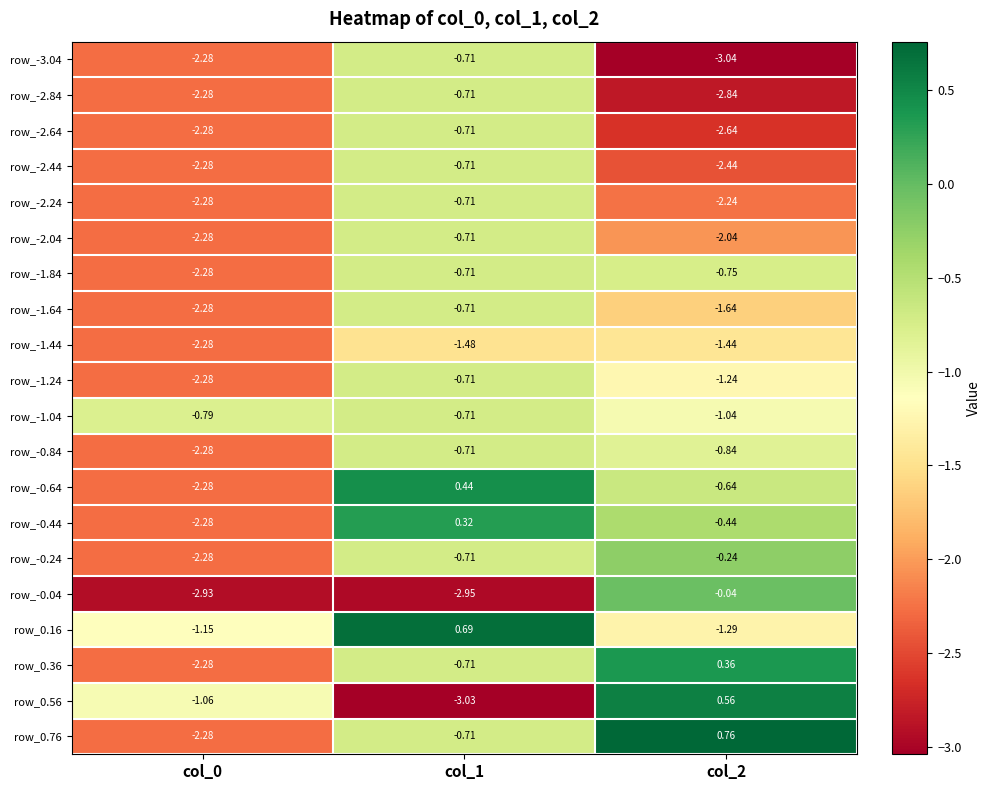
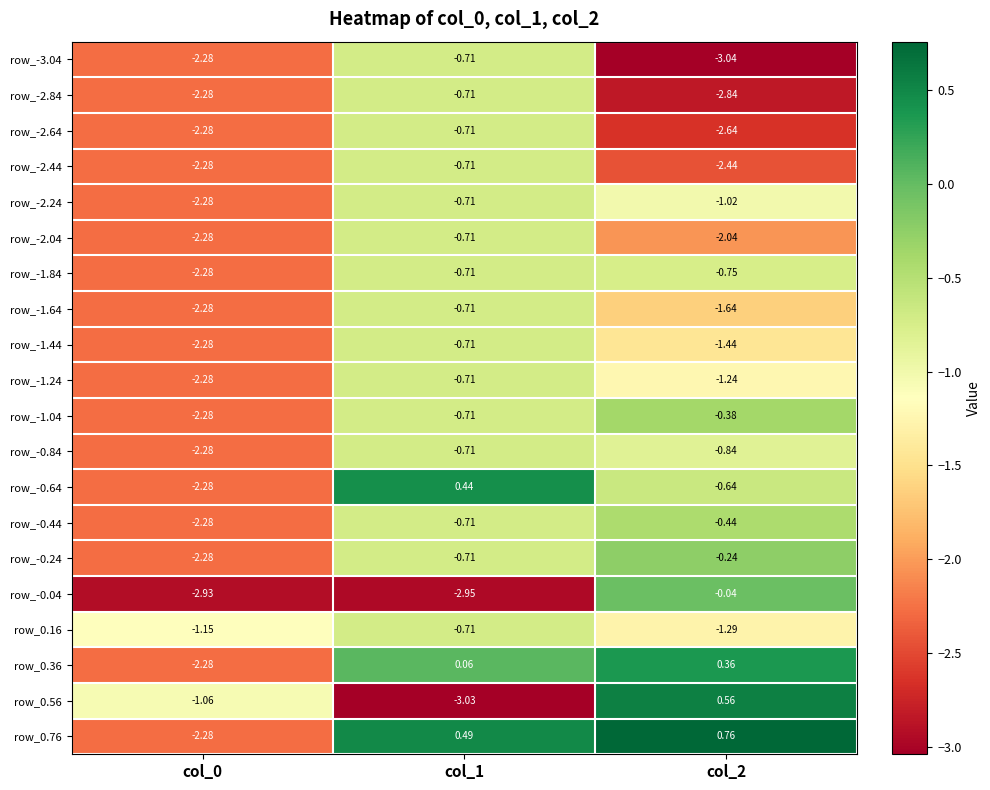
  {
    "row_-3.04": {
      "col_0": -2.28,
      "col_1": -0.71,
      "col_2": -3.04
    },
    "row_-2.84": {
      "col_0": -2.28,
      "col_1": -0.71,
      "col_2": -2.84
    },
    "row_-2.64": {
      "col_0": -2.28,
      "col_1": -0.71,
      "col_2": -2.64
    },
    "row_-2.44": {
      "col_0": -2.28,
      "col_1": -0.71,
      "col_2": -2.44
    },
    "row_-2.24": {
      "col_0": -2.28,
      "col_1": -0.71,
-     "col_2": -2.24
+     "col_2": -1.02
    },
    "row_-2.04": {
      "col_0": -2.28,
      "col_1": -0.71,
      "col_2": -2.04
    },
    "row_-1.84": {
      "col_0": -2.28,
      "col_1": -0.71,
      "col_2": -0.75
    },
    "row_-1.64": {
      "col_0": -2.28,
      "col_1": -0.71,
      "col_2": -1.64
    },
    "row_-1.44": {
      "col_0": -2.28,
-     "col_1": -1.48,
+     "col_1": -0.71,
      "col_2": -1.44
    },
    "row_-1.24": {
      "col_0": -2.28,
      "col_1": -0.71,
      "col_2": -1.24
    },
    "row_-1.04": {
-     "col_0": -0.79,
+     "col_0": -2.28,
      "col_1": -0.71,
-     "col_2": -1.04
+     "col_2": -0.38
    },
    "row_-0.84": {
      "col_0": -2.28,
      "col_1": -0.71,
      "col_2": -0.84
    },
    "row_-0.64": {
      "col_0": -2.28,
      "col_1": 0.44,
      "col_2": -0.64
    },
    "row_-0.44": {
      "col_0": -2.28,
-     "col_1": 0.32,
+     "col_1": -0.71,
      "col_2": -0.44
    },
    "row_-0.24": {
      "col_0": -2.28,
      "col_1": -0.71,
      "col_2": -0.24
    },
    "row_-0.04": {
      "col_0": -2.93,
      "col_1": -2.95,
      "col_2": -0.04
    },
    "row_0.16": {
      "col_0": -1.15,
-     "col_1": 0.69,
+     "col_1": -0.71,
      "col_2": -1.29
    },
    "row_0.36": {
      "col_0": -2.28,
-     "col_1": -0.71,
+     "col_1": 0.06,
      "col_2": 0.36
    },
    "row_0.56": {
      "col_0": -1.06,
      "col_1": -3.03,
      "col_2": 0.56
    },
    "row_0.76": {
      "col_0": -2.28,
-     "col_1": -0.71,
+     "col_1": 0.49,
      "col_2": 0.76
    }
  }
